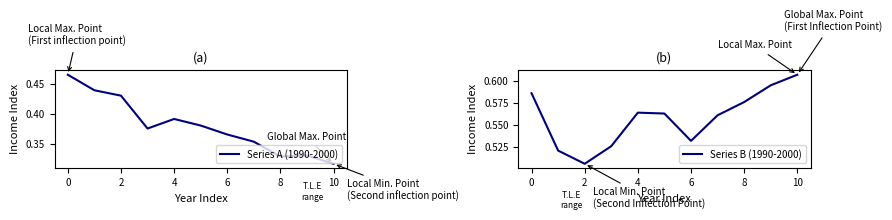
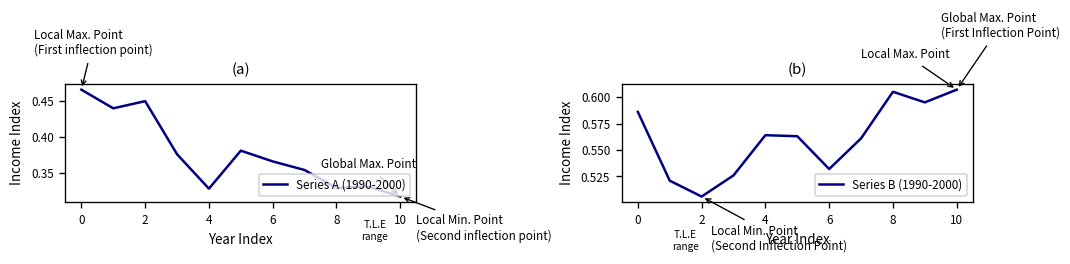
  {
    "(a)": {
      "0": 0.47,
-     "2": 0.43,
-     "4": 0.39,
+     "2": 0.45,
+     "4": 0.33,
      "6": 0.37,
      "10": 0.32
    },
    "(b)": {
      "0": 0.59,
      "2": 0.51,
      "4": 0.56,
      "6": 0.53,
-     "8": 0.58,
+     "8": 0.61,
      "10": 0.61
    }
  }
